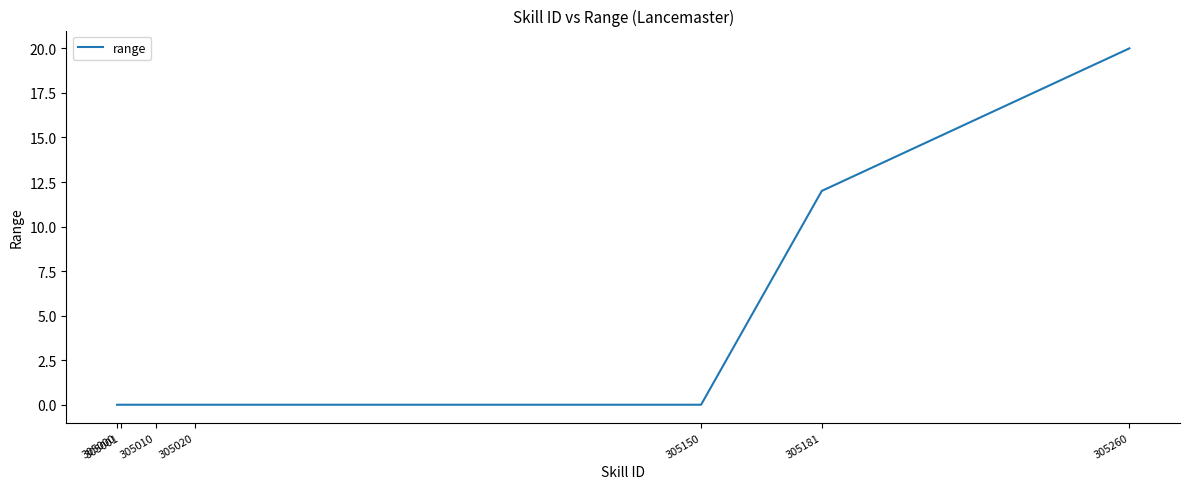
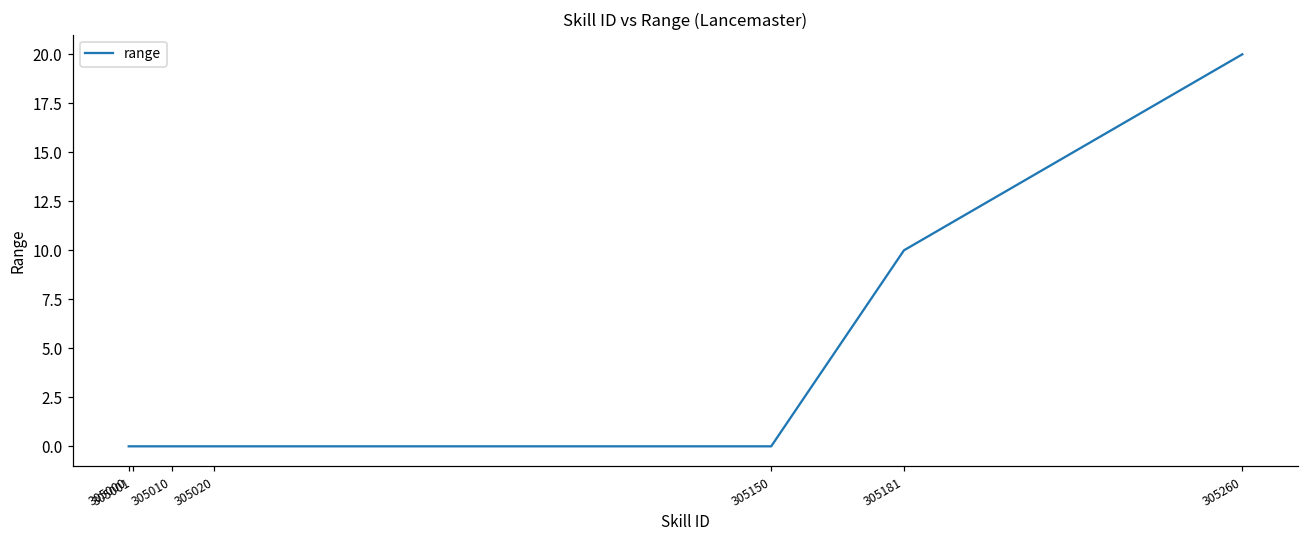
  {
    "305000": 0,
    "305001": 0,
    "305010": 0,
    "305020": 0,
    "305150": 0,
-   "305181": 12,
+   "305181": 10,
    "305260": 20
  }
